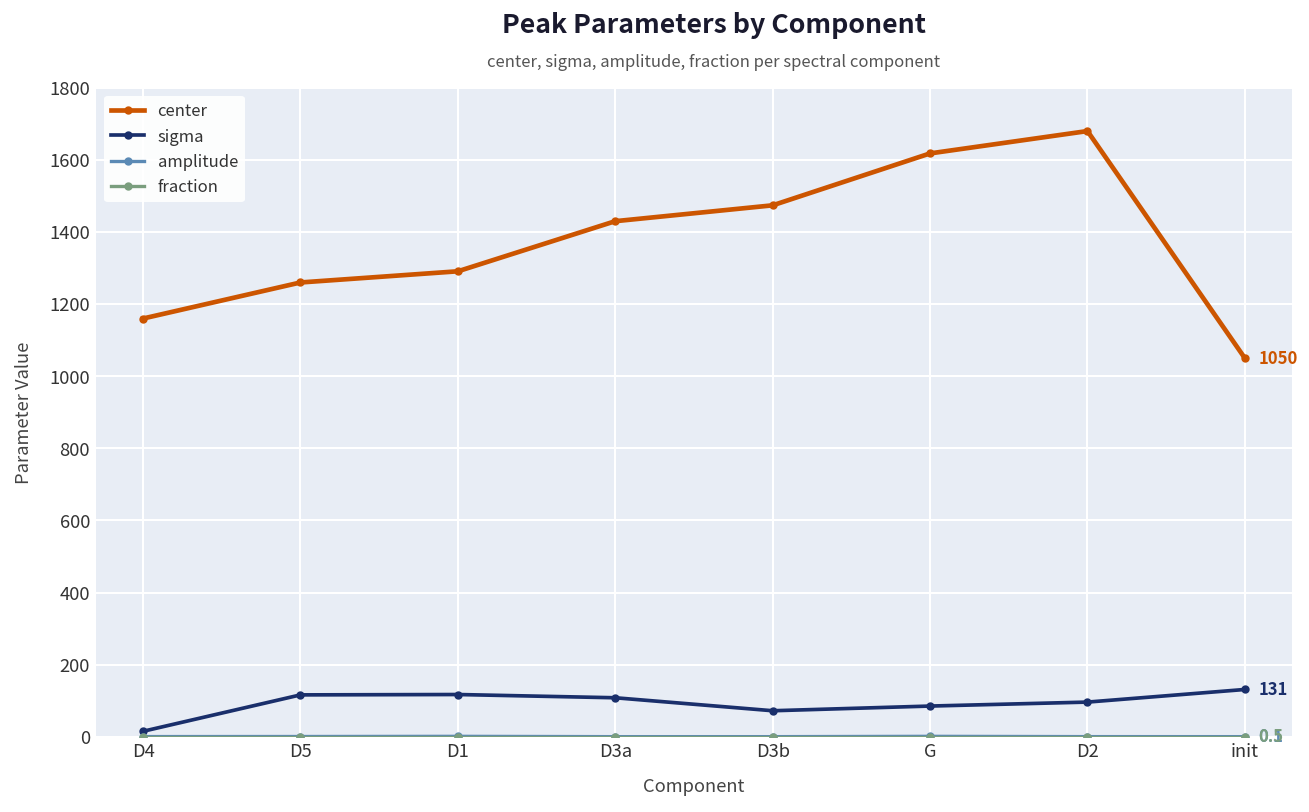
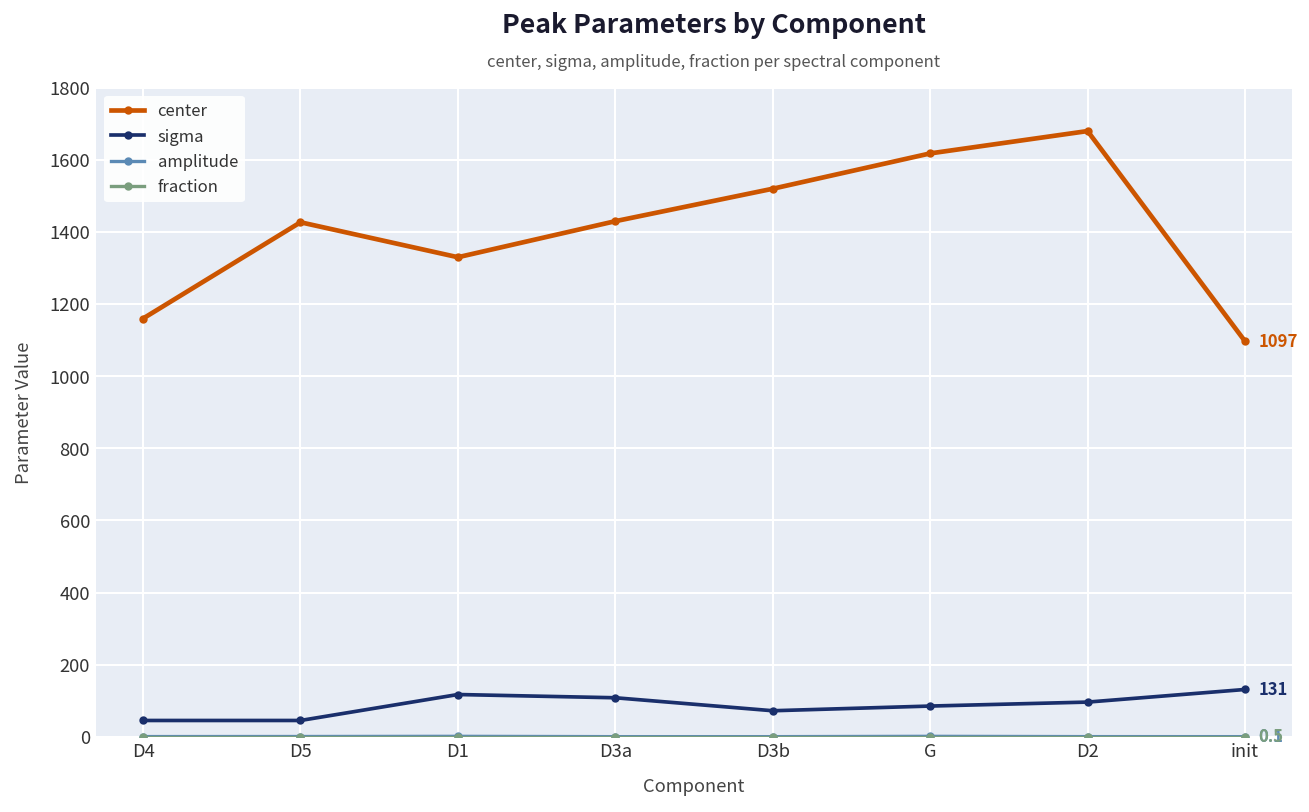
  {
    "center": {
-     "D5": 1260,
-     "D1": 1290,
-     "D3b": 1470,
-     "init": 1050
+     "D5": 1430,
+     "D1": 1330,
+     "D3b": 1520,
+     "init": 1097
    },
    "sigma": {
-     "D4": 20,
-     "D5": 120,
+     "D4": 50,
+     "D5": 50,
      "D1": 120,
      "D3a": 110,
      "D3b": 70,
      "G": 90,
      "D2": 100
    },
    "fraction": {
      "D4": 0,
      "D5": 0,
      "D1": 0,
      "D3a": 0,
      "D3b": 0,
      "G": 0,
      "D2": 0
    }
  }
